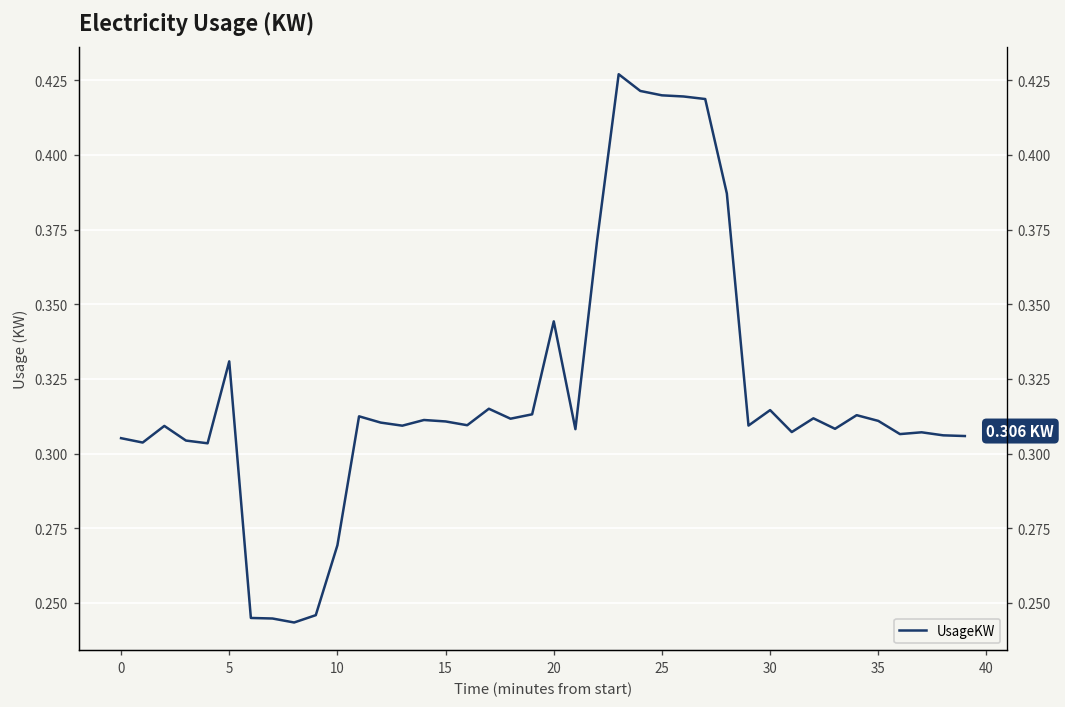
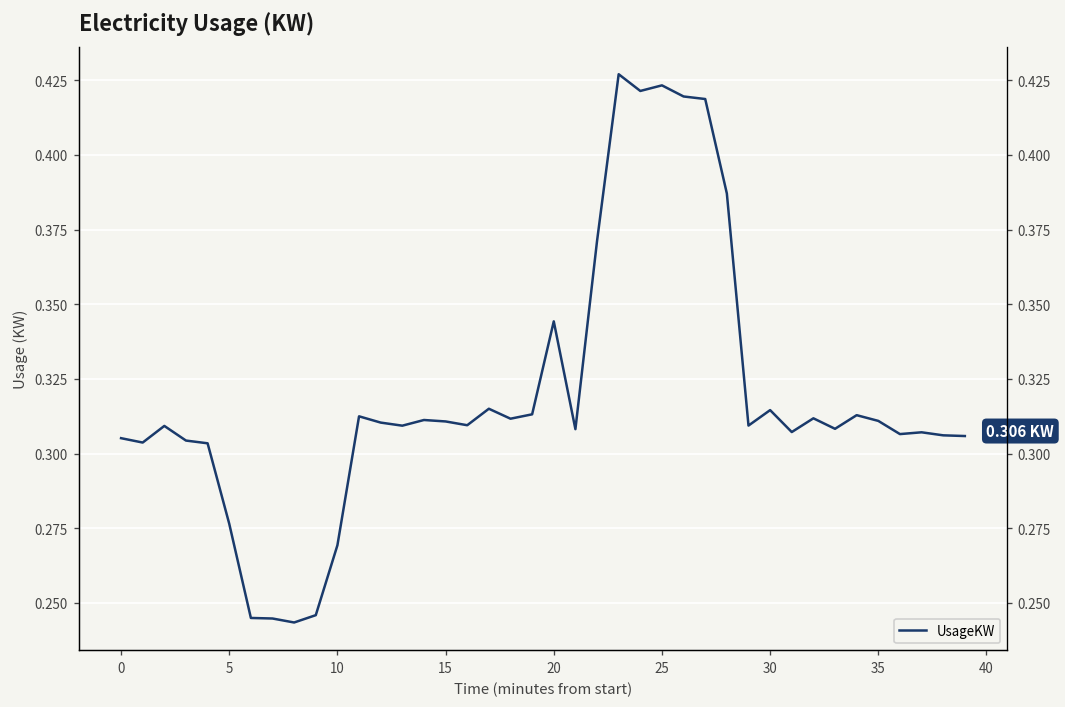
  {
    "0": 0.305,
-   "5": 0.331,
+   "5": 0.277,
    "10": 0.269,
    "15": 0.311,
    "20": 0.344,
-   "25": 0.420,
+   "25": 0.423,
    "30": 0.315,
    "35": 0.311
  }
